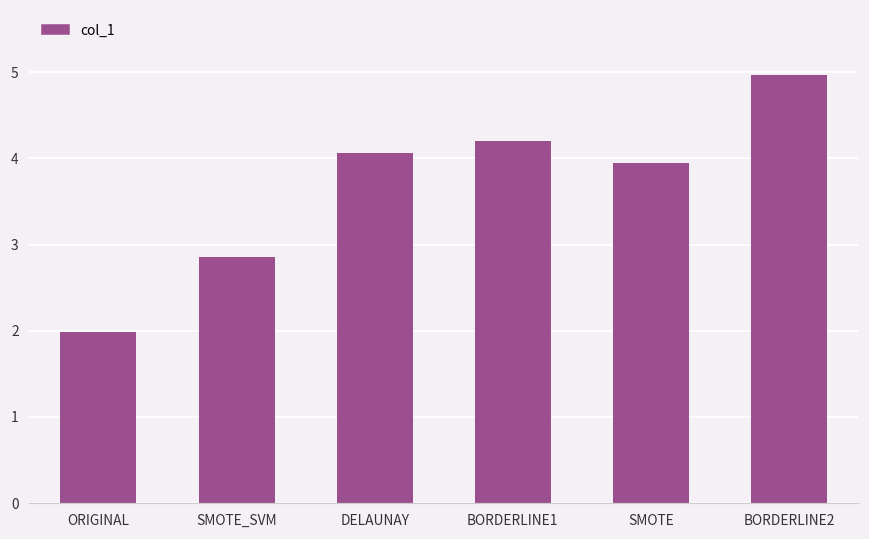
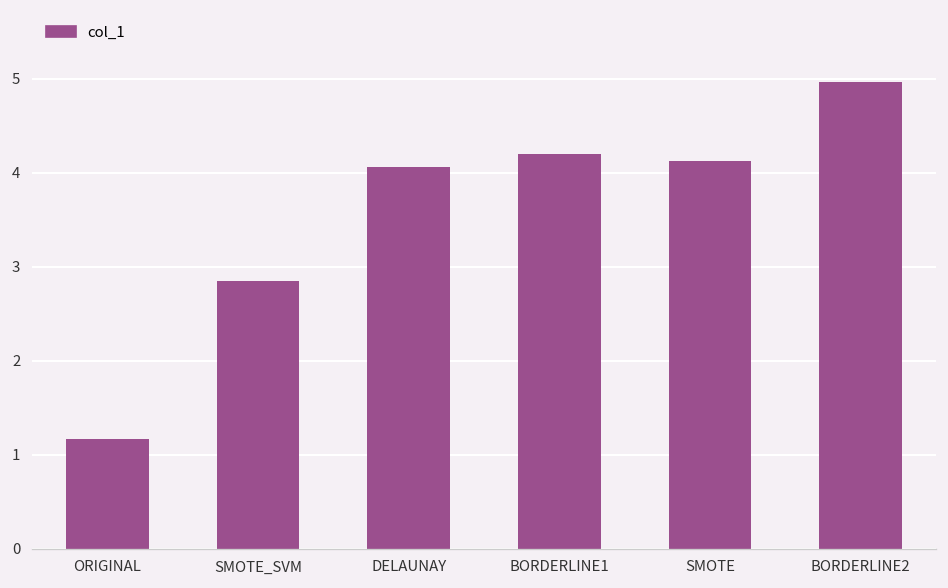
  {
-   "ORIGINAL": 2.0,
+   "ORIGINAL": 1.2,
    "SMOTE_SVM": 2.9,
    "DELAUNAY": 4.1,
    "BORDERLINE1": 4.2,
-   "SMOTE": 4.0,
+   "SMOTE": 4.1,
    "BORDERLINE2": 5.0
  }
